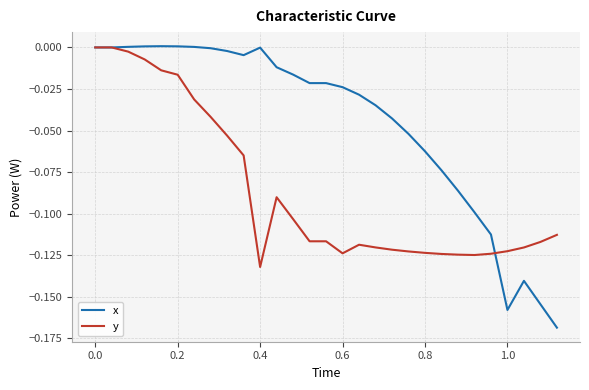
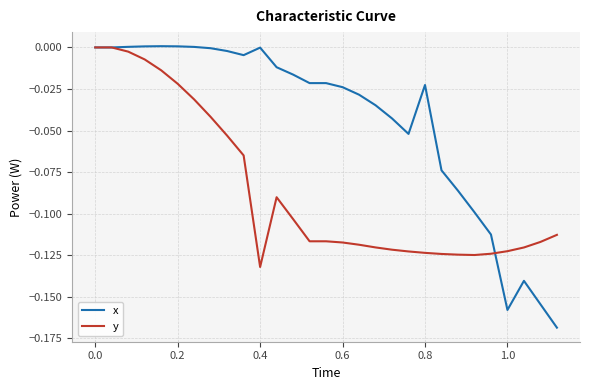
  {
    "x": {
      "0.2": 0.001,
      "0.4": 0.000,
      "0.6": -0.024,
-     "0.8": -0.062,
+     "0.8": -0.023,
      "1.0": -0.158
    },
    "y": {
-     "0.2": -0.016,
+     "0.2": -0.022,
      "0.4": -0.132,
-     "0.6": -0.124,
+     "0.6": -0.117,
      "0.8": -0.124,
      "1.0": -0.123
    }
  }
